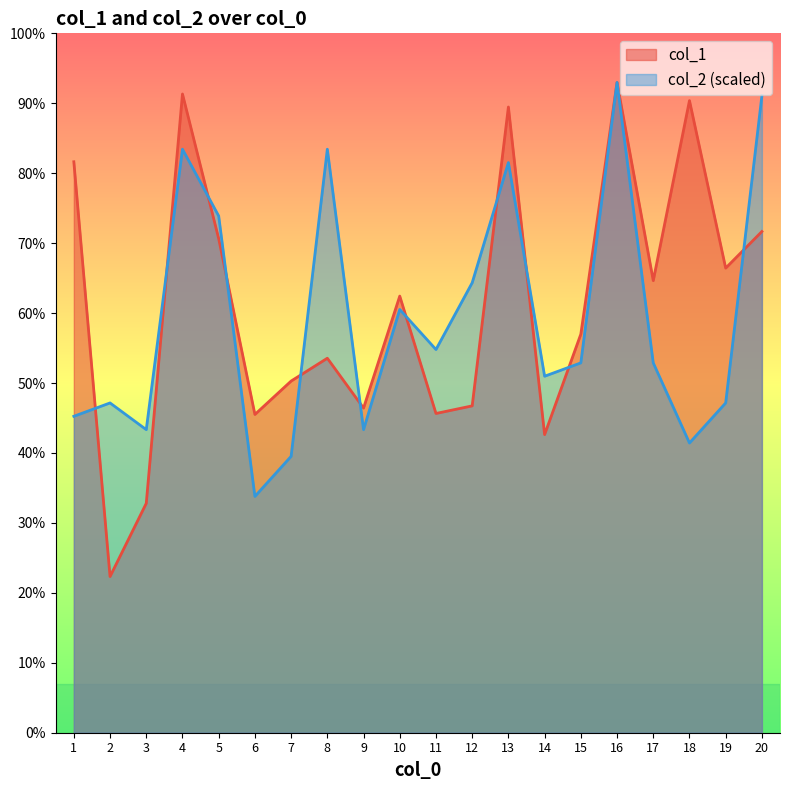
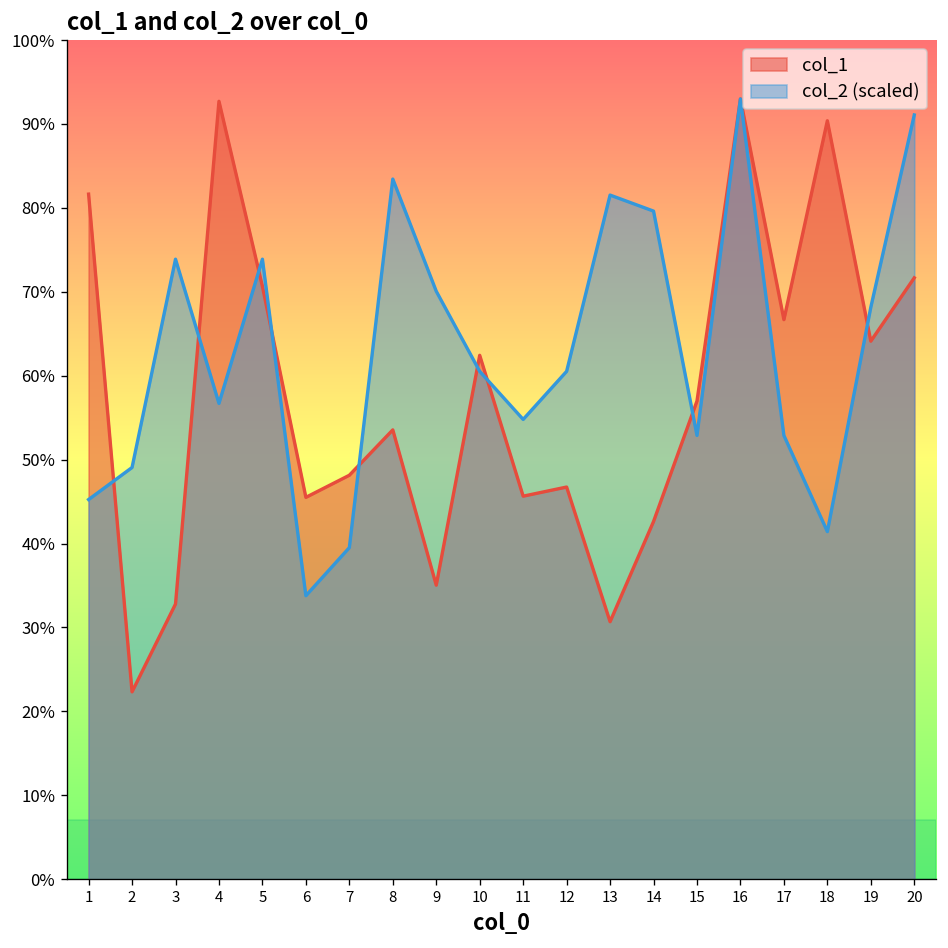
  {
    "col_1": {
      "1": "82%",
      "2": "22%",
      "3": "33%",
-     "4": "91%",
+     "4": "93%",
      "5": "71%",
      "6": "46%",
-     "7": "50%",
+     "7": "48%",
      "8": "54%",
-     "9": "46%",
+     "9": "35%",
      "10": "62%",
      "11": "46%",
      "12": "47%",
-     "13": "89%",
+     "13": "31%",
      "14": "43%",
      "15": "57%",
-     "17": "65%",
+     "17": "67%",
      "18": "90%",
-     "19": "66%",
+     "19": "64%",
      "20": "72%"
    },
    "col_2 (scaled)": {
      "1": "45%",
-     "2": "47%",
-     "3": "43%",
-     "4": "83%",
+     "2": "49%",
+     "3": "74%",
+     "4": "57%",
      "5": "74%",
      "6": "34%",
      "7": "40%",
      "8": "83%",
-     "9": "43%",
+     "9": "70%",
      "10": "61%",
      "11": "55%",
-     "12": "64%",
+     "12": "61%",
      "13": "82%",
-     "14": "51%",
+     "14": "80%",
      "15": "53%",
      "17": "53%",
      "18": "41%",
-     "19": "47%",
+     "19": "68%",
      "20": "91%"
    }
  }
